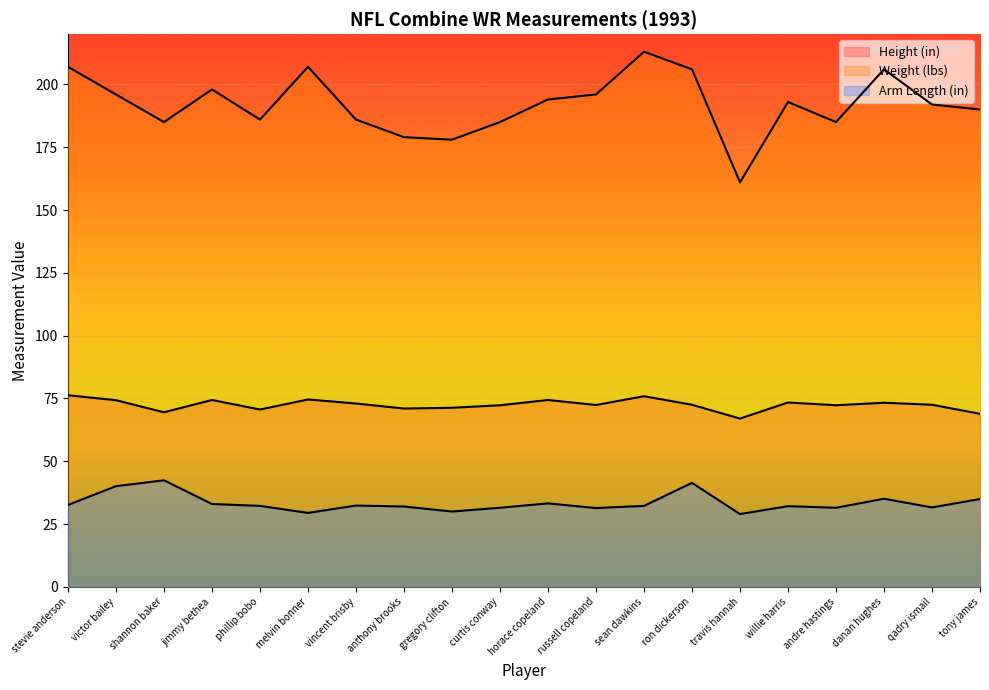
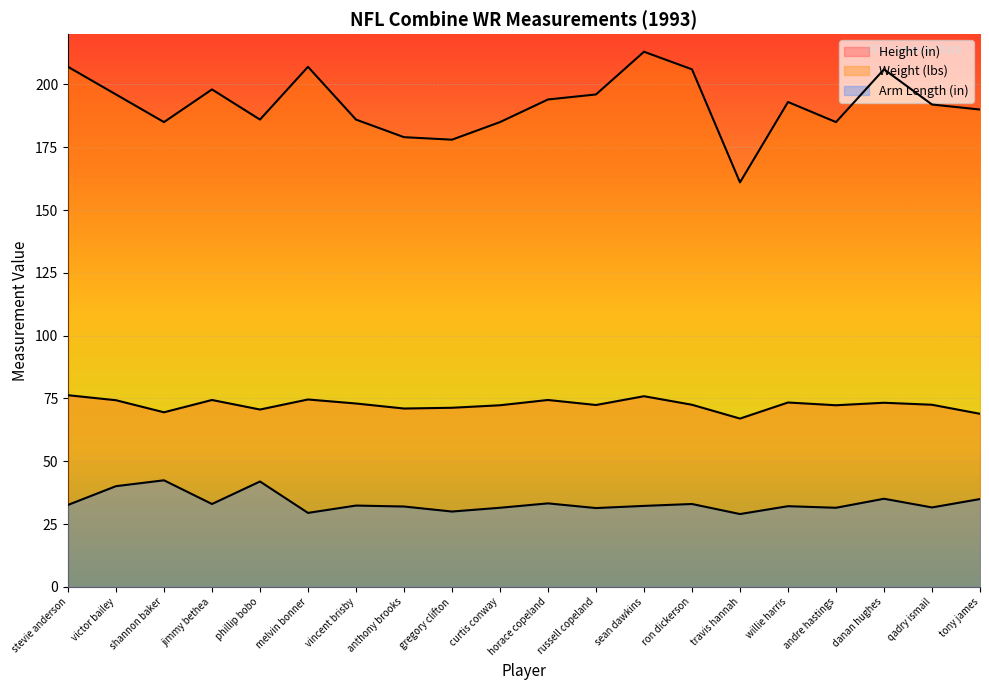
  {
    "Arm Length (in)": {
      "stevie anderson": 33,
      "victor bailey": 40,
      "shannon baker": 42,
      "jimmy bethea": 33,
-     "phillip bobo": 32,
+     "phillip bobo": 42,
      "melvin bonner": 29,
      "vincent brisby": 32,
      "anthony brooks": 32,
      "gregory clifton": 30,
      "curtis conway": 32,
      "horace copeland": 33,
      "russell copeland": 31,
      "sean dawkins": 32,
-     "ron dickerson": 41,
+     "ron dickerson": 33,
      "travis hannah": 29,
      "willie harris": 32,
      "andre hastings": 32,
      "danan hughes": 35,
      "qadry ismail": 32,
      "tony james": 35
    }
  }
